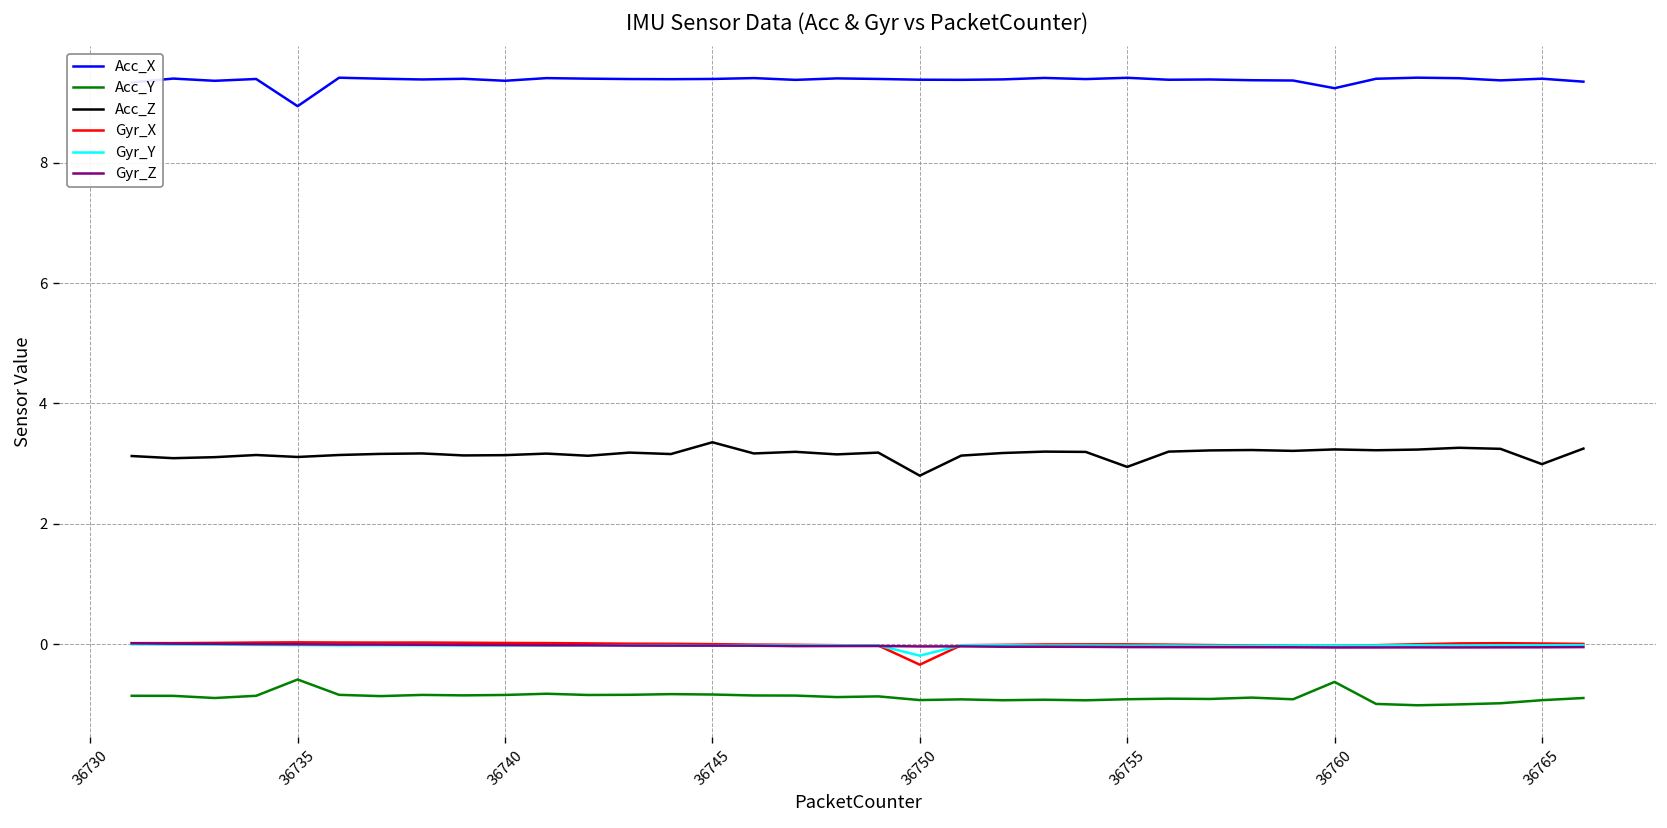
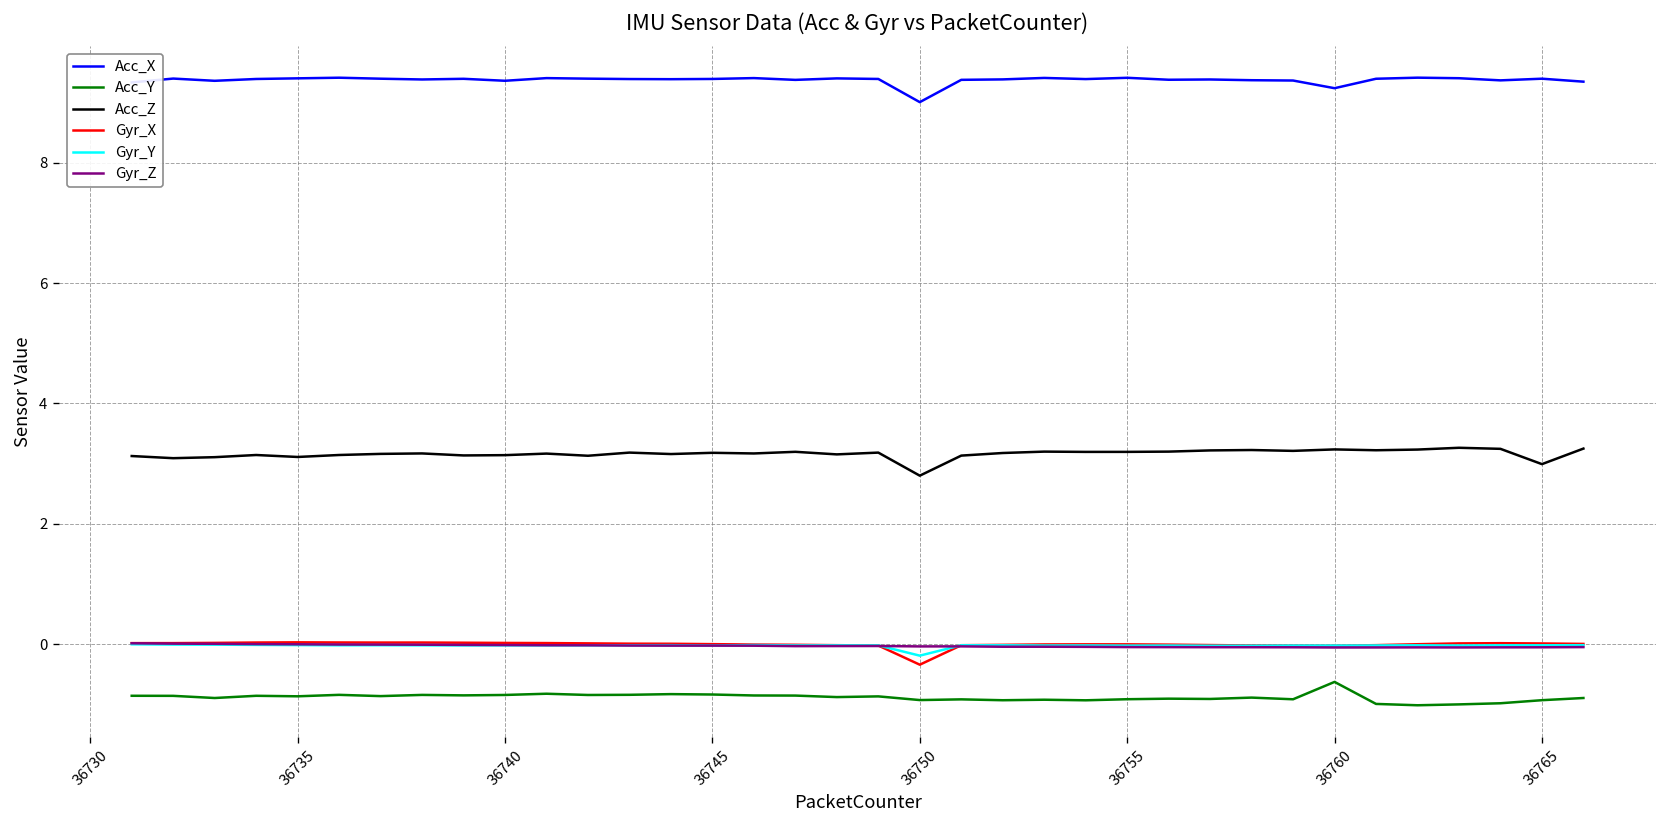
  {
    "Acc_X": {
-     "36735": 8.9,
+     "36735": 9.4,
      "36740": 9.4,
      "36745": 9.4,
-     "36750": 9.4,
+     "36750": 9.0,
      "36755": 9.4,
      "36760": 9.2,
      "36765": 9.4
    },
    "Acc_Y": {
-     "36735": -0.6,
+     "36735": -0.9,
      "36740": -0.8,
      "36745": -0.8,
      "36750": -0.9,
      "36755": -0.9,
      "36760": -0.6,
      "36765": -0.9
    },
    "Acc_Z": {
      "36735": 3.1,
      "36740": 3.1,
-     "36745": 3.4,
+     "36745": 3.2,
      "36750": 2.8,
-     "36755": 2.9,
+     "36755": 3.2,
      "36760": 3.2,
      "36765": 3.0
    },
    "Gyr_X": {
      "36750": -0.3
    },
    "Gyr_Y": {
      "36750": -0.2
    },
    "Gyr_Z": {
      "36750": 0.0
    }
  }
